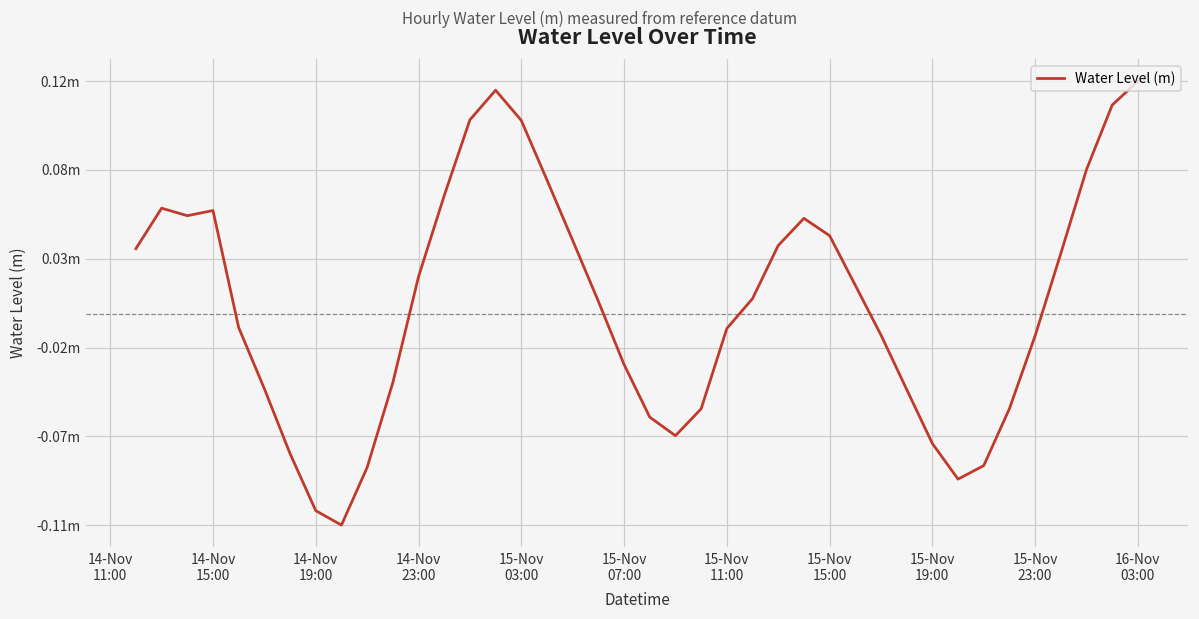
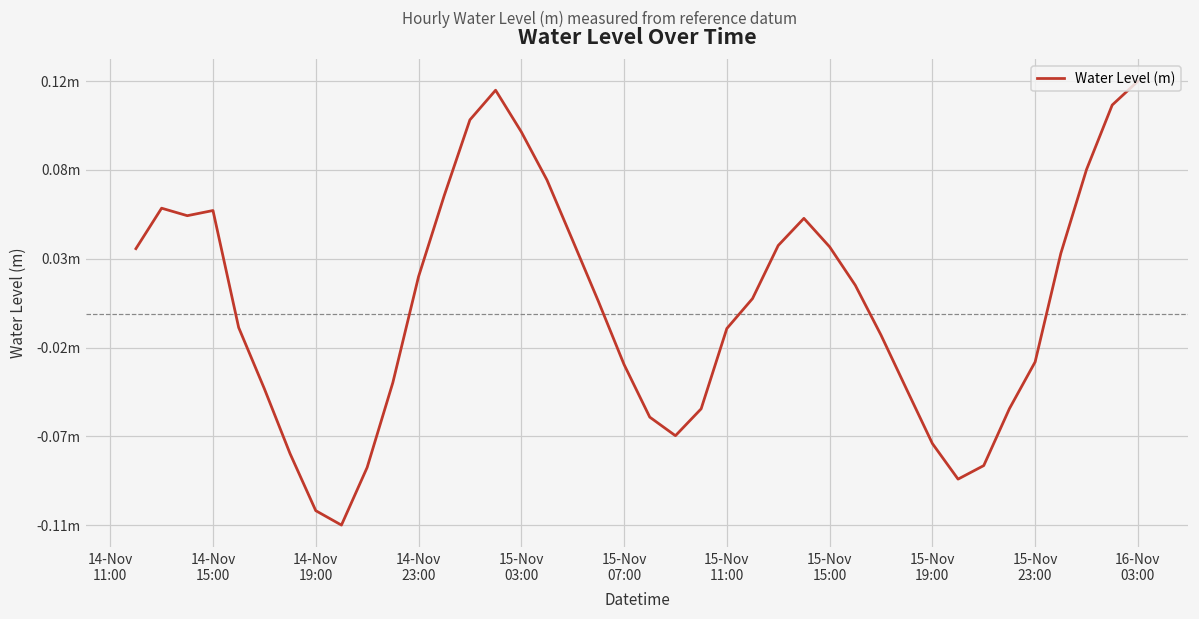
  {
    "14-Nov 15:00": "0.055m",
    "14-Nov 19:00": "-0.105m",
    "14-Nov 23:00": "0.020m",
-   "15-Nov 03:00": "0.103m",
+   "15-Nov 03:00": "0.097m",
    "15-Nov 07:00": "-0.027m",
    "15-Nov 11:00": "-0.008m",
-   "15-Nov 15:00": "0.042m",
+   "15-Nov 15:00": "0.036m",
    "15-Nov 19:00": "-0.069m",
-   "15-Nov 23:00": "-0.012m"
+   "15-Nov 23:00": "-0.026m"
  }
